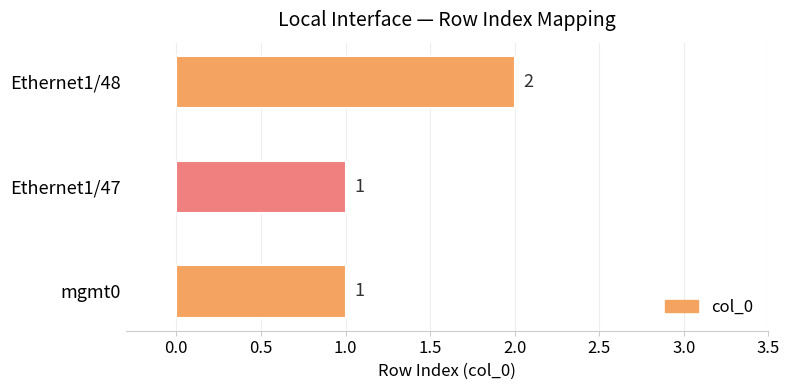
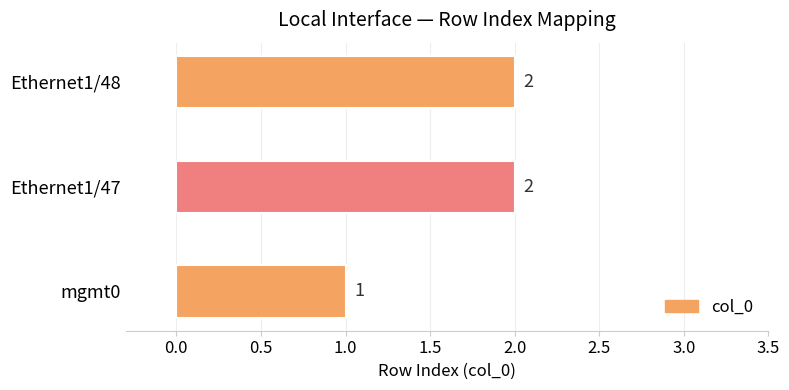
  {
    "Ethernet1/48": 2,
-   "Ethernet1/47": 1,
+   "Ethernet1/47": 2,
    "mgmt0": 1
  }
